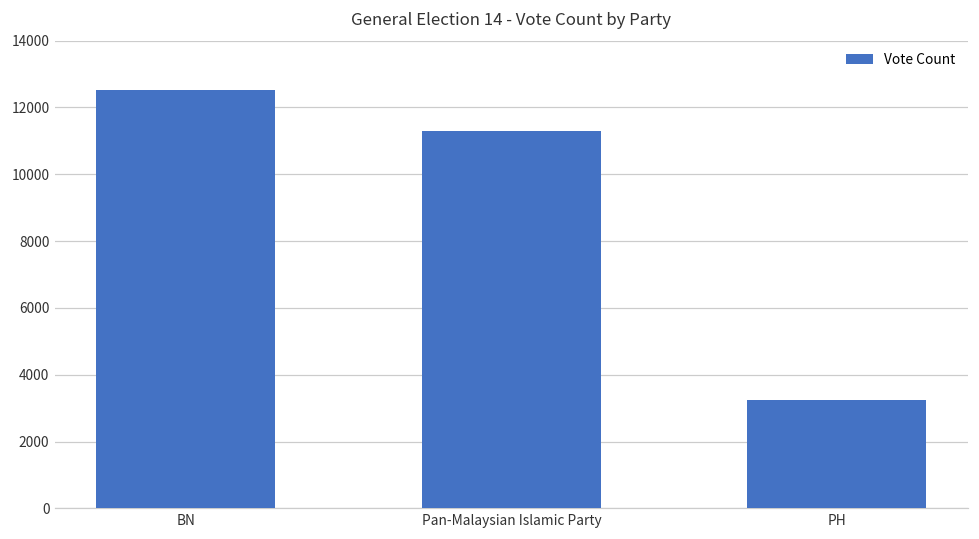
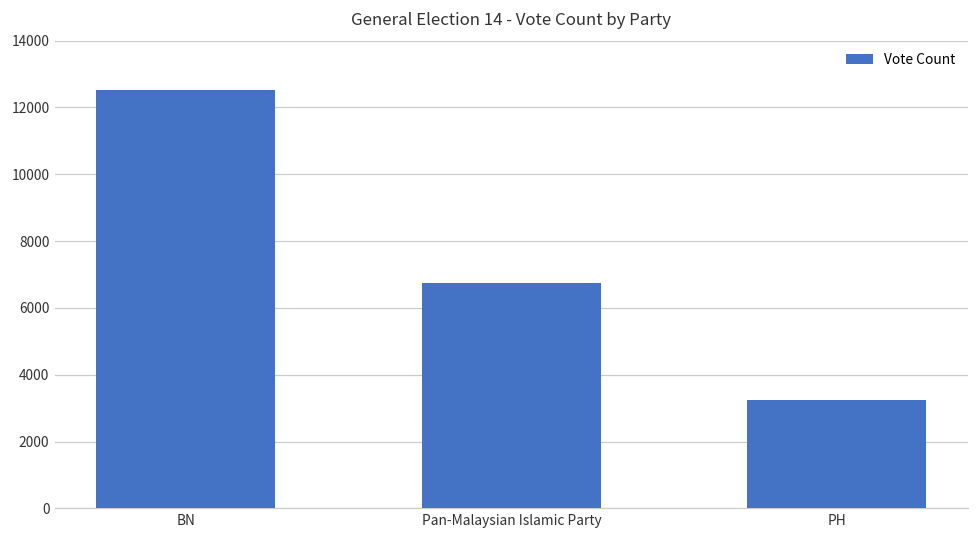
  {
    "BN": 12500,
-   "Pan-Malaysian Islamic Party": 11300,
+   "Pan-Malaysian Islamic Party": 6800,
    "PH": 3200
  }
